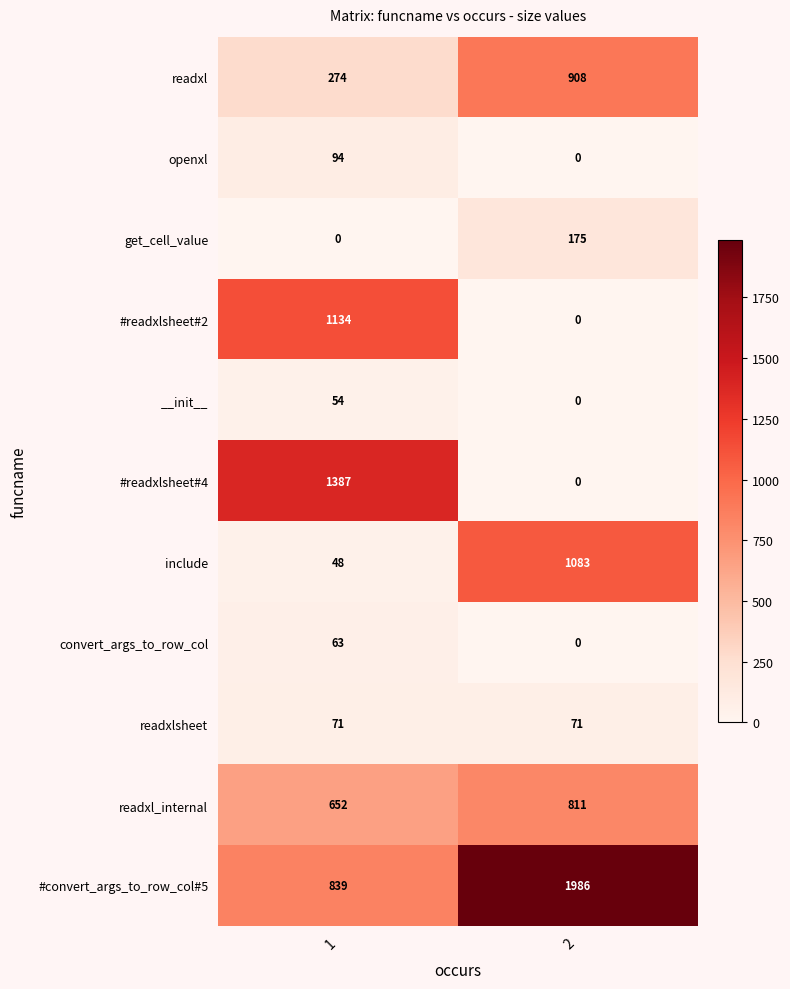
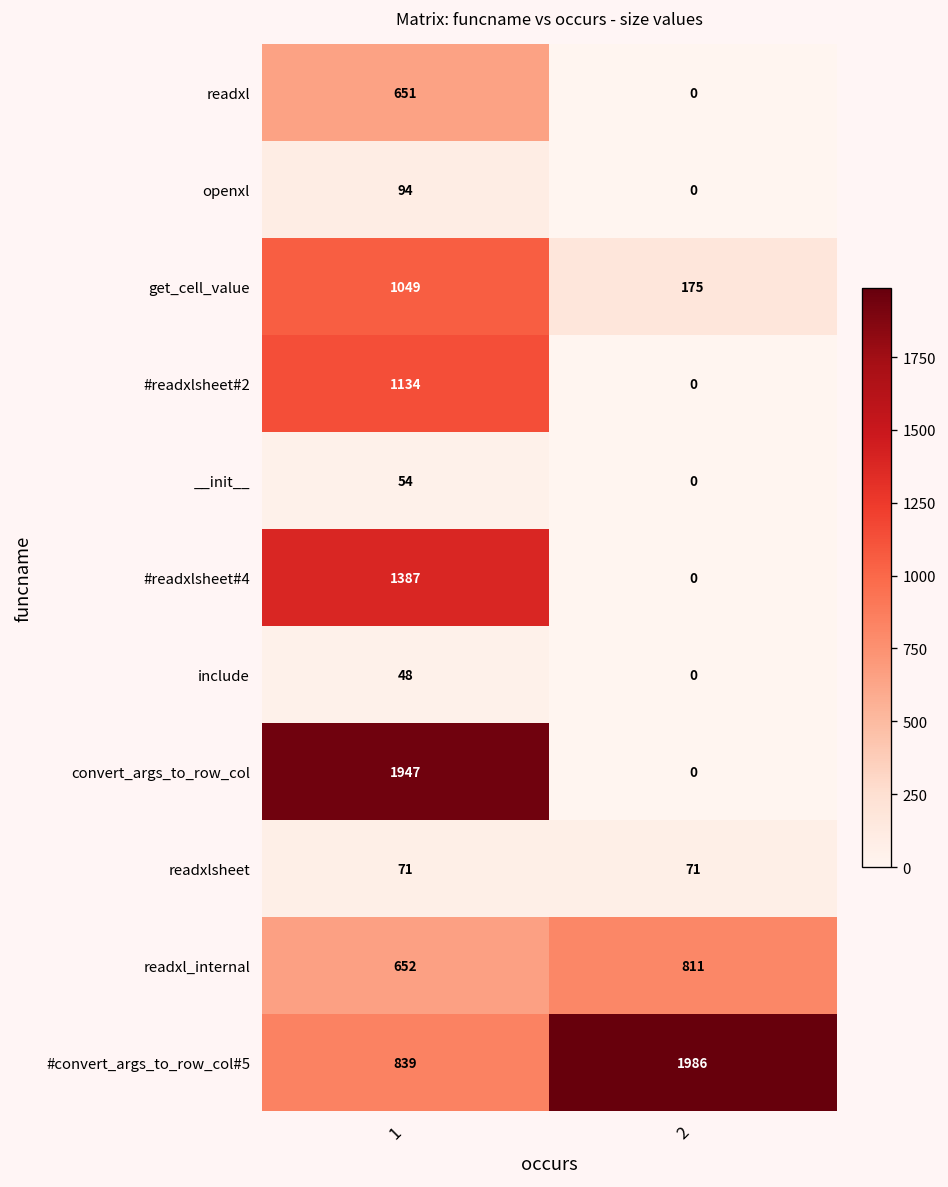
  {
    "readxl": {
-     "1": 274,
-     "2": 908
+     "1": 651,
+     "2": 0
    },
    "openxl": {
      "1": 94,
      "2": 0
    },
    "get_cell_value": {
-     "1": 0,
+     "1": 1049,
      "2": 175
    },
    "#readxlsheet#2": {
      "1": 1134,
      "2": 0
    },
    "__init__": {
      "1": 54,
      "2": 0
    },
    "#readxlsheet#4": {
      "1": 1387,
      "2": 0
    },
    "include": {
      "1": 48,
-     "2": 1083
+     "2": 0
    },
    "convert_args_to_row_col": {
-     "1": 63,
+     "1": 1947,
      "2": 0
    },
    "readxlsheet": {
      "1": 71,
      "2": 71
    },
    "readxl_internal": {
      "1": 652,
      "2": 811
    },
    "#convert_args_to_row_col#5": {
      "1": 839,
      "2": 1986
    }
  }
